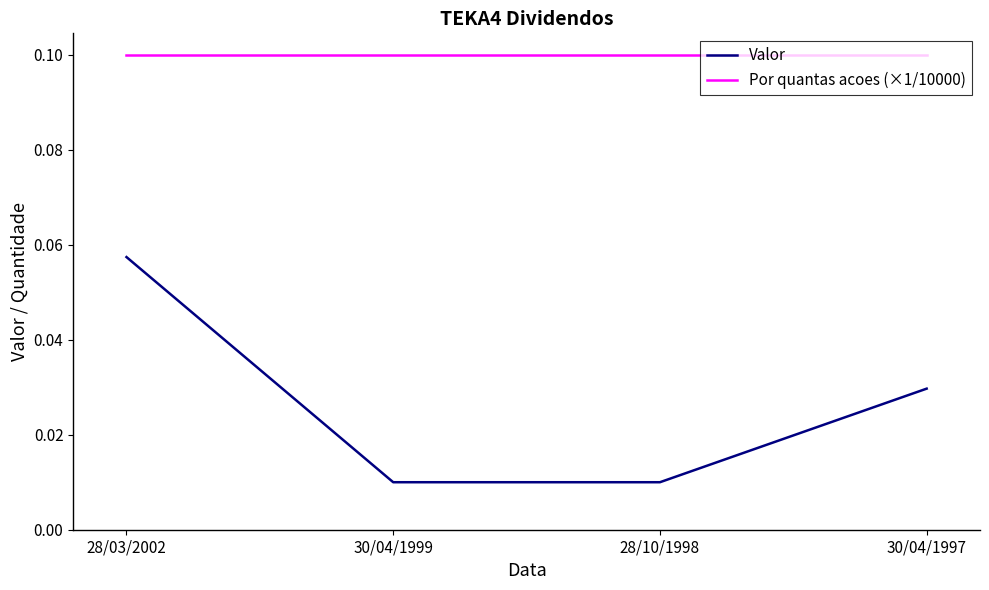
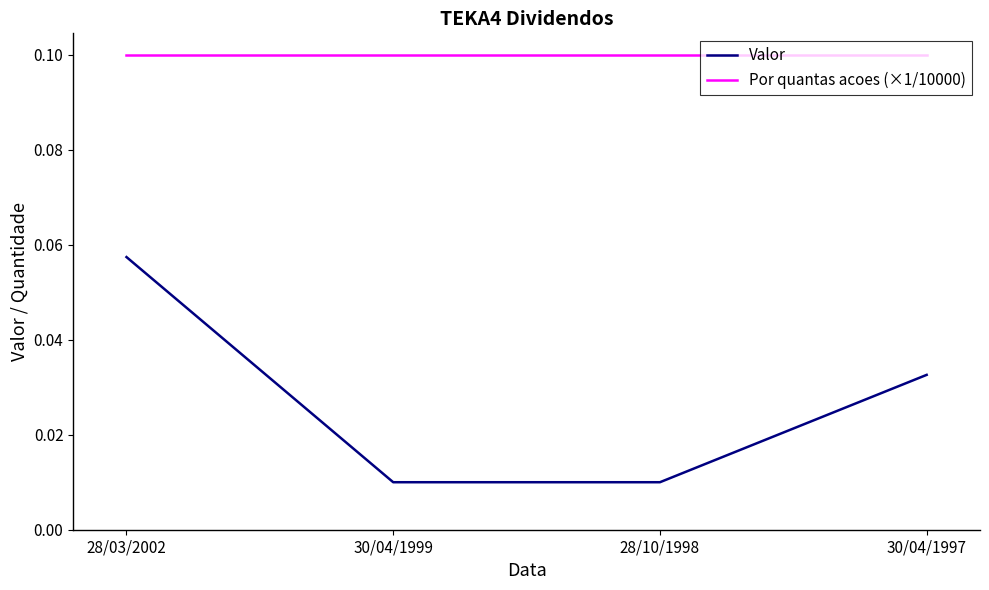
  {
    "Valor": {
      "28/03/2002": 0.057,
      "30/04/1999": 0.010,
      "28/10/1998": 0.010,
-     "30/04/1997": 0.030
+     "30/04/1997": 0.033
    },
    "Por quantas acoes (×1/10000)": {
      "28/03/2002": 0.100,
      "30/04/1999": 0.100,
      "28/10/1998": 0.100
    }
  }
